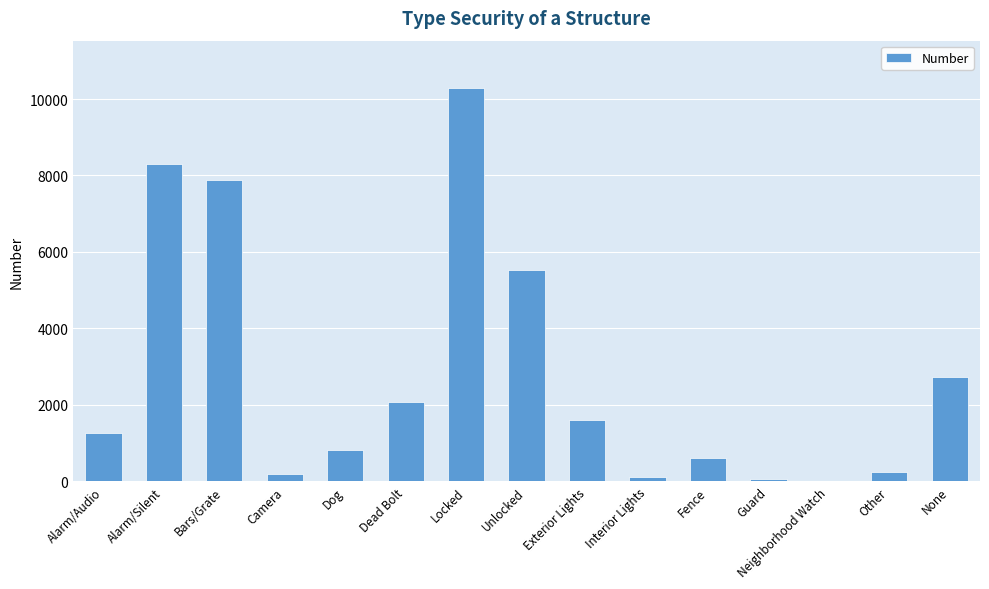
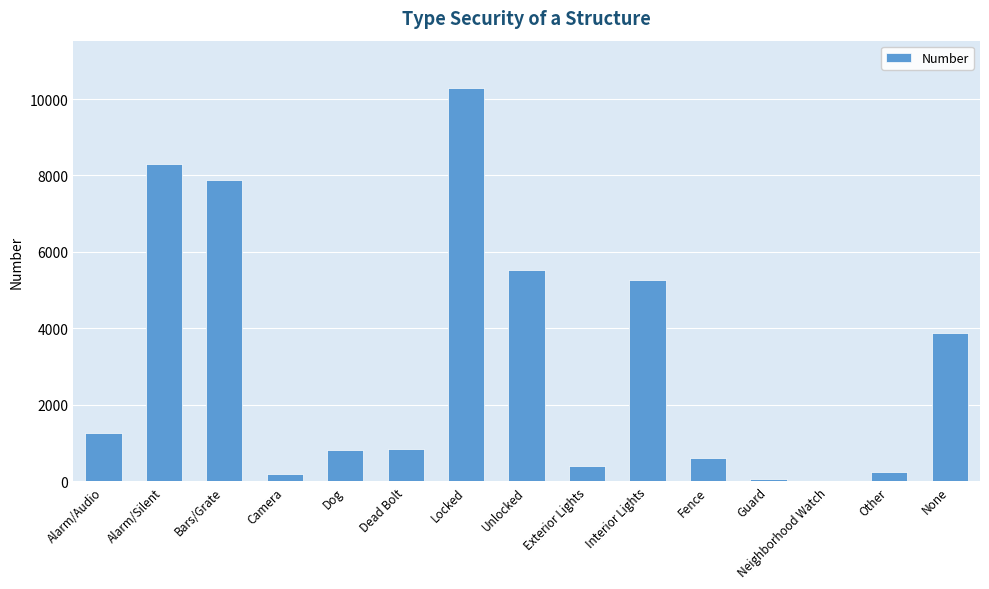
  {
    "Alarm/Audio": 1300,
    "Alarm/Silent": 8300,
    "Bars/Grate": 7900,
    "Camera": 200,
    "Dog": 800,
-   "Dead Bolt": 2100,
+   "Dead Bolt": 800,
    "Locked": 10300,
    "Unlocked": 5500,
-   "Exterior Lights": 1600,
-   "Interior Lights": 100,
+   "Exterior Lights": 400,
+   "Interior Lights": 5300,
    "Fence": 600,
    "Guard": 100,
    "Other": 200,
-   "None": 2700
+   "None": 3900
  }
